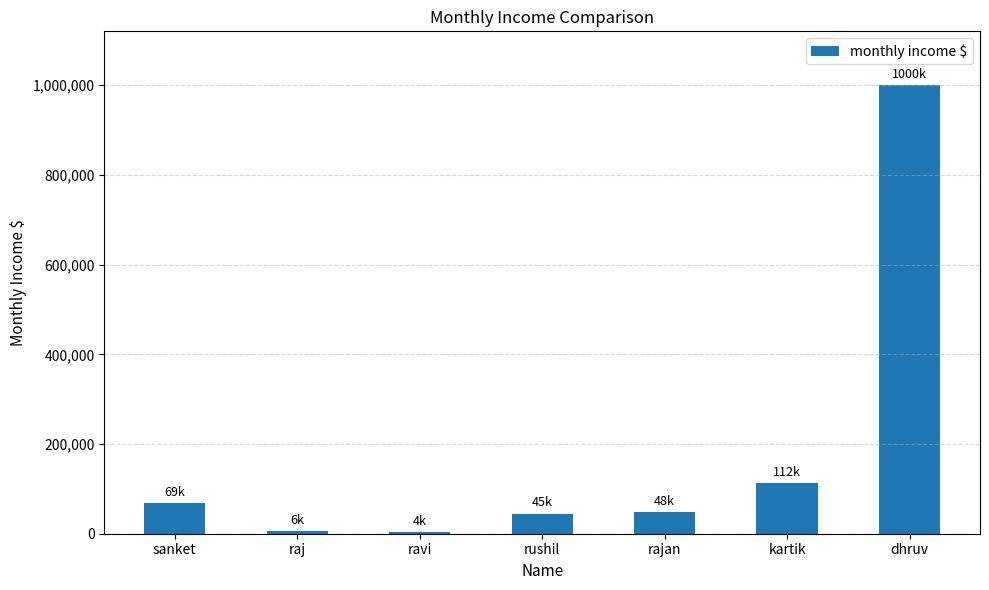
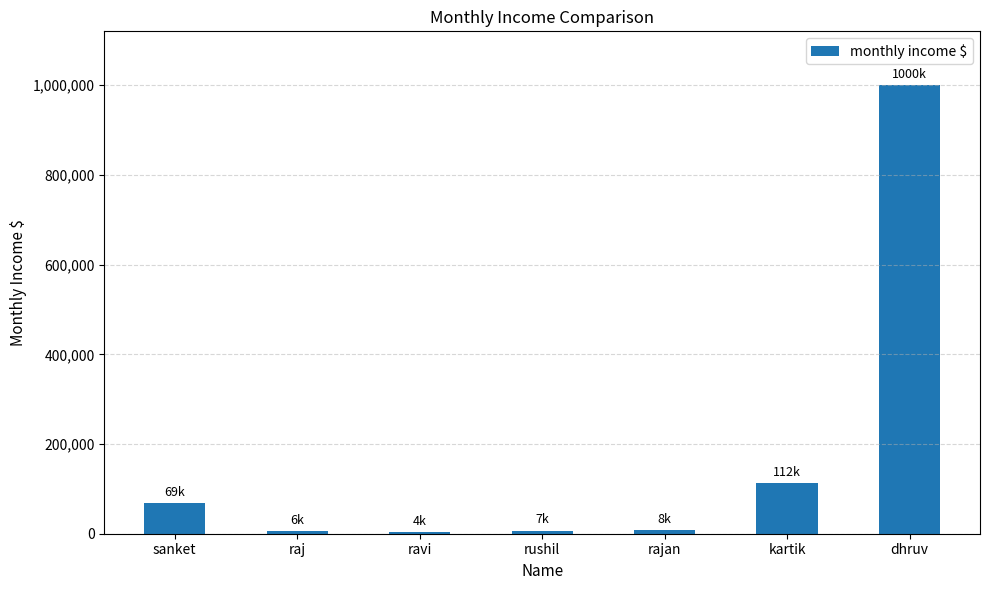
  {
    "sanket": "69k",
    "raj": "6k",
    "ravi": "4k",
-   "rushil": "45k",
-   "rajan": "48k",
+   "rushil": "7k",
+   "rajan": "8k",
    "kartik": "112k",
    "dhruv": "1000k"
  }
